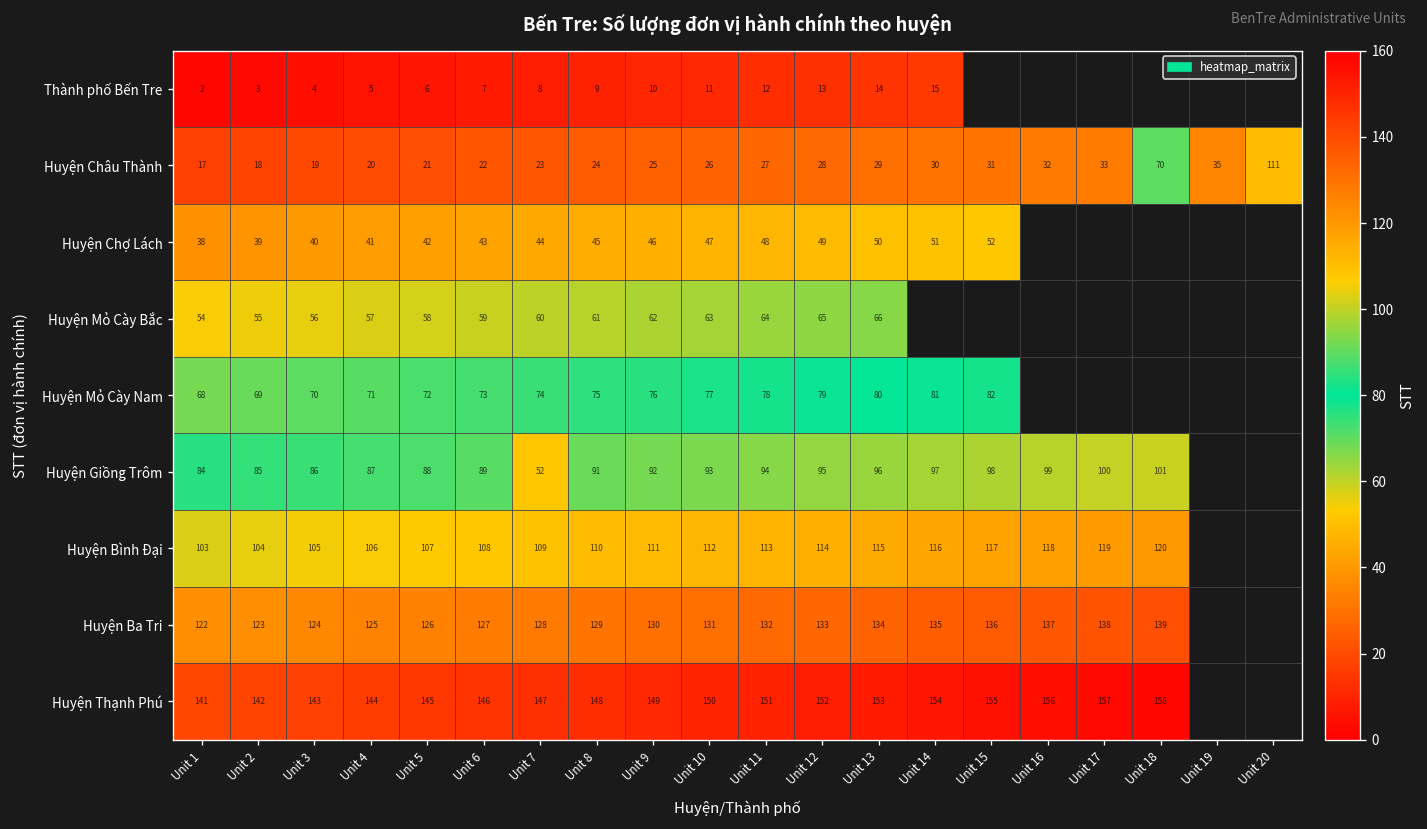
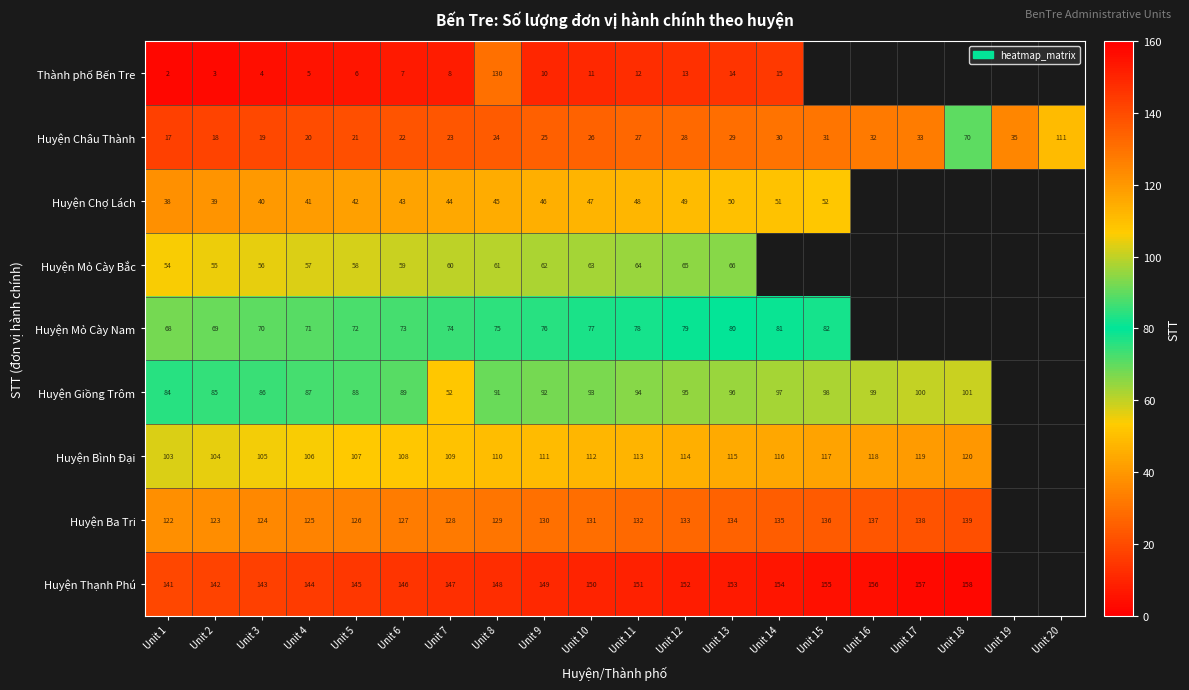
  {
    "Thành phố Bến Tre": {
      "Unit 1": 2,
      "Unit 2": 3,
      "Unit 3": 4,
      "Unit 4": 5,
      "Unit 5": 6,
      "Unit 6": 7,
      "Unit 7": 8,
-     "Unit 8": 9,
+     "Unit 8": 130,
      "Unit 9": 10,
      "Unit 10": 11,
      "Unit 11": 12,
      "Unit 12": 13,
      "Unit 13": 14,
      "Unit 14": 15
    },
    "Huyện Châu Thành": {
      "Unit 1": 17,
      "Unit 2": 18,
      "Unit 3": 19,
      "Unit 4": 20,
      "Unit 5": 21,
      "Unit 6": 22,
      "Unit 7": 23,
      "Unit 8": 24,
      "Unit 9": 25,
      "Unit 10": 26,
      "Unit 11": 27,
      "Unit 12": 28,
      "Unit 13": 29,
      "Unit 14": 30,
      "Unit 15": 31,
      "Unit 16": 32,
      "Unit 17": 33,
      "Unit 18": 70,
      "Unit 19": 35,
      "Unit 20": 111
    },
    "Huyện Chợ Lách": {
      "Unit 1": 38,
      "Unit 2": 39,
      "Unit 3": 40,
      "Unit 4": 41,
      "Unit 5": 42,
      "Unit 6": 43,
      "Unit 7": 44,
      "Unit 8": 45,
      "Unit 9": 46,
      "Unit 10": 47,
      "Unit 11": 48,
      "Unit 12": 49,
      "Unit 13": 50,
      "Unit 14": 51,
      "Unit 15": 52
    },
    "Huyện Mỏ Cày Bắc": {
      "Unit 1": 54,
      "Unit 2": 55,
      "Unit 3": 56,
      "Unit 4": 57,
      "Unit 5": 58,
      "Unit 6": 59,
      "Unit 7": 60,
      "Unit 8": 61,
      "Unit 9": 62,
      "Unit 10": 63,
      "Unit 11": 64,
      "Unit 12": 65,
      "Unit 13": 66
    },
    "Huyện Mỏ Cày Nam": {
      "Unit 1": 68,
      "Unit 2": 69,
      "Unit 3": 70,
      "Unit 4": 71,
      "Unit 5": 72,
      "Unit 6": 73,
      "Unit 7": 74,
      "Unit 8": 75,
      "Unit 9": 76,
      "Unit 10": 77,
      "Unit 11": 78,
      "Unit 12": 79,
      "Unit 13": 80,
      "Unit 14": 81,
      "Unit 15": 82
    },
    "Huyện Giồng Trôm": {
      "Unit 1": 84,
      "Unit 2": 85,
      "Unit 3": 86,
      "Unit 4": 87,
      "Unit 5": 88,
      "Unit 6": 89,
      "Unit 7": 52,
      "Unit 8": 91,
      "Unit 9": 92,
      "Unit 10": 93,
      "Unit 11": 94,
      "Unit 12": 95,
      "Unit 13": 96,
      "Unit 14": 97,
      "Unit 15": 98,
      "Unit 16": 99,
      "Unit 17": 100,
      "Unit 18": 101
    },
    "Huyện Bình Đại": {
      "Unit 1": 103,
      "Unit 2": 104,
      "Unit 3": 105,
      "Unit 4": 106,
      "Unit 5": 107,
      "Unit 6": 108,
      "Unit 7": 109,
      "Unit 8": 110,
      "Unit 9": 111,
      "Unit 10": 112,
      "Unit 11": 113,
      "Unit 12": 114,
      "Unit 13": 115,
      "Unit 14": 116,
      "Unit 15": 117,
      "Unit 16": 118,
      "Unit 17": 119,
      "Unit 18": 120
    },
    "Huyện Ba Tri": {
      "Unit 1": 122,
      "Unit 2": 123,
      "Unit 3": 124,
      "Unit 4": 125,
      "Unit 5": 126,
      "Unit 6": 127,
      "Unit 7": 128,
      "Unit 8": 129,
      "Unit 9": 130,
      "Unit 10": 131,
      "Unit 11": 132,
      "Unit 12": 133,
      "Unit 13": 134,
      "Unit 14": 135,
      "Unit 15": 136,
      "Unit 16": 137,
      "Unit 17": 138,
      "Unit 18": 139
    },
    "Huyện Thạnh Phú": {
      "Unit 1": 141,
      "Unit 2": 142,
      "Unit 3": 143,
      "Unit 4": 144,
      "Unit 5": 145,
      "Unit 6": 146,
      "Unit 7": 147,
      "Unit 8": 148,
      "Unit 9": 149,
      "Unit 10": 150,
      "Unit 11": 151,
      "Unit 12": 152,
      "Unit 13": 153,
      "Unit 14": 154,
      "Unit 15": 155,
      "Unit 16": 156,
      "Unit 17": 157,
      "Unit 18": 158
    }
  }
